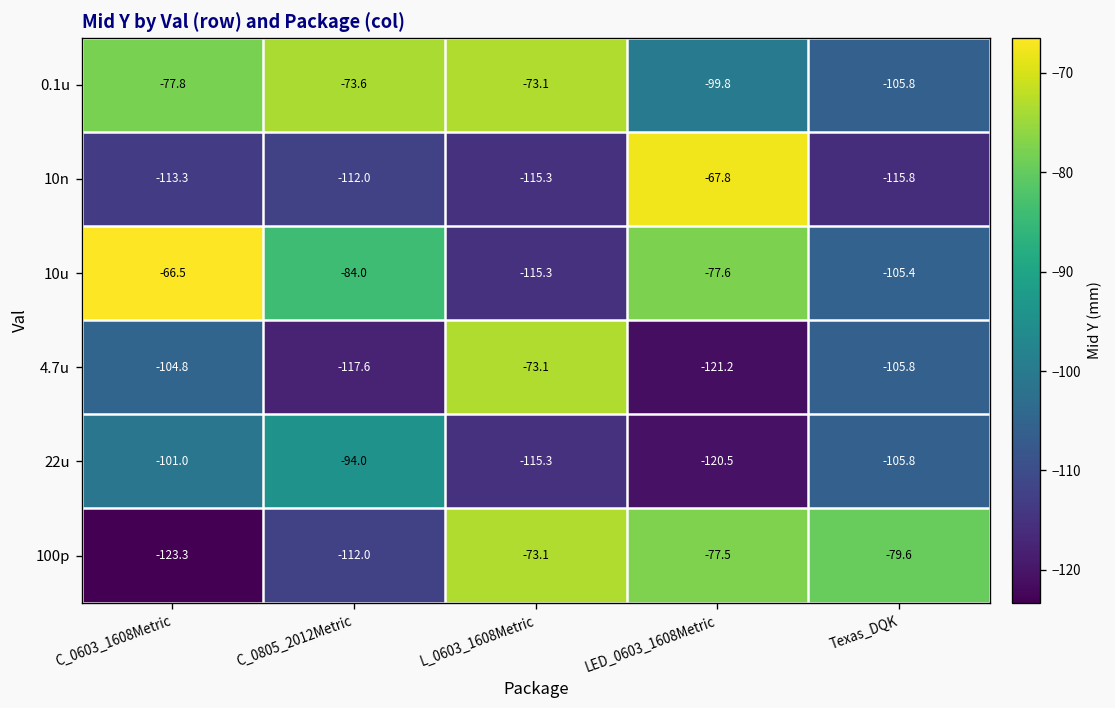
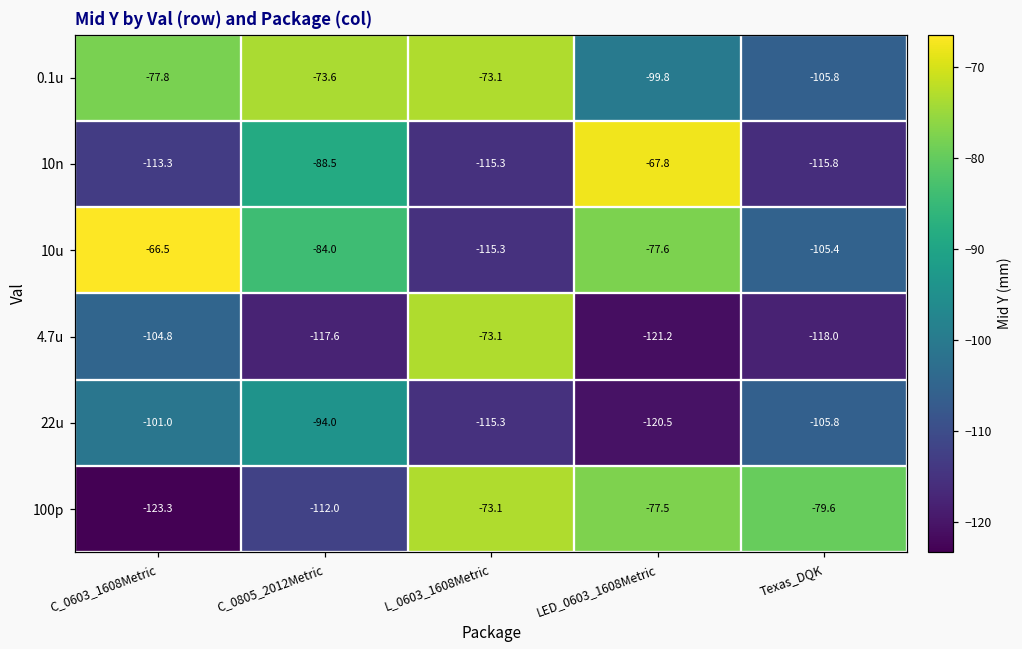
  {
    "0.1u": {
      "C_0603_1608Metric": -77.8,
      "C_0805_2012Metric": -73.6,
      "L_0603_1608Metric": -73.1,
      "LED_0603_1608Metric": -99.8,
      "Texas_DQK": -105.8
    },
    "10n": {
      "C_0603_1608Metric": -113.3,
-     "C_0805_2012Metric": -112.0,
+     "C_0805_2012Metric": -88.5,
      "L_0603_1608Metric": -115.3,
      "LED_0603_1608Metric": -67.8,
      "Texas_DQK": -115.8
    },
    "10u": {
      "C_0603_1608Metric": -66.5,
      "C_0805_2012Metric": -84.0,
      "L_0603_1608Metric": -115.3,
      "LED_0603_1608Metric": -77.6,
      "Texas_DQK": -105.4
    },
    "4.7u": {
      "C_0603_1608Metric": -104.8,
      "C_0805_2012Metric": -117.6,
      "L_0603_1608Metric": -73.1,
      "LED_0603_1608Metric": -121.2,
-     "Texas_DQK": -105.8
+     "Texas_DQK": -118.0
    },
    "22u": {
      "C_0603_1608Metric": -101.0,
      "C_0805_2012Metric": -94.0,
      "L_0603_1608Metric": -115.3,
      "LED_0603_1608Metric": -120.5,
      "Texas_DQK": -105.8
    },
    "100p": {
      "C_0603_1608Metric": -123.3,
      "C_0805_2012Metric": -112.0,
      "L_0603_1608Metric": -73.1,
      "LED_0603_1608Metric": -77.5,
      "Texas_DQK": -79.6
    }
  }
